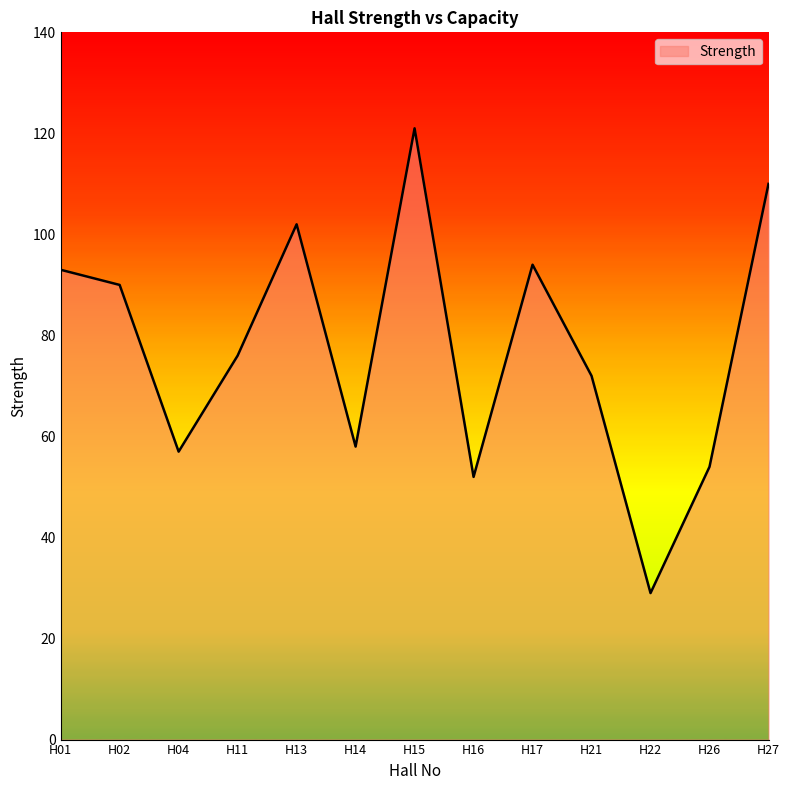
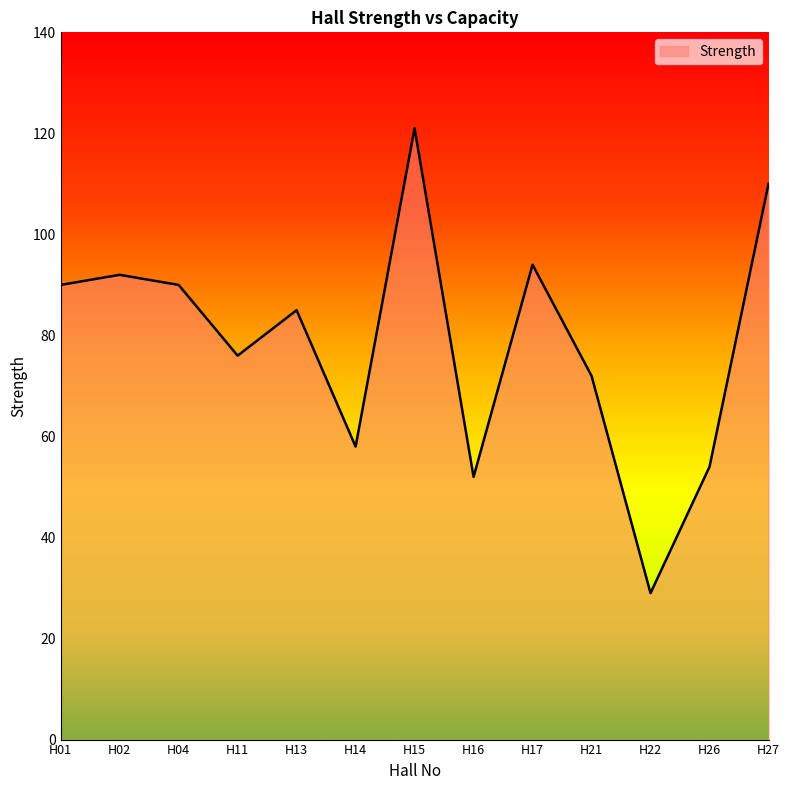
  {
-   "H01": 93,
-   "H02": 90,
-   "H04": 57,
+   "H01": 90,
+   "H02": 92,
+   "H04": 90,
    "H11": 76,
-   "H13": 102,
+   "H13": 85,
    "H14": 58,
    "H15": 121,
    "H16": 52,
    "H17": 94,
    "H21": 72,
    "H22": 29,
    "H26": 54,
    "H27": 110
  }
